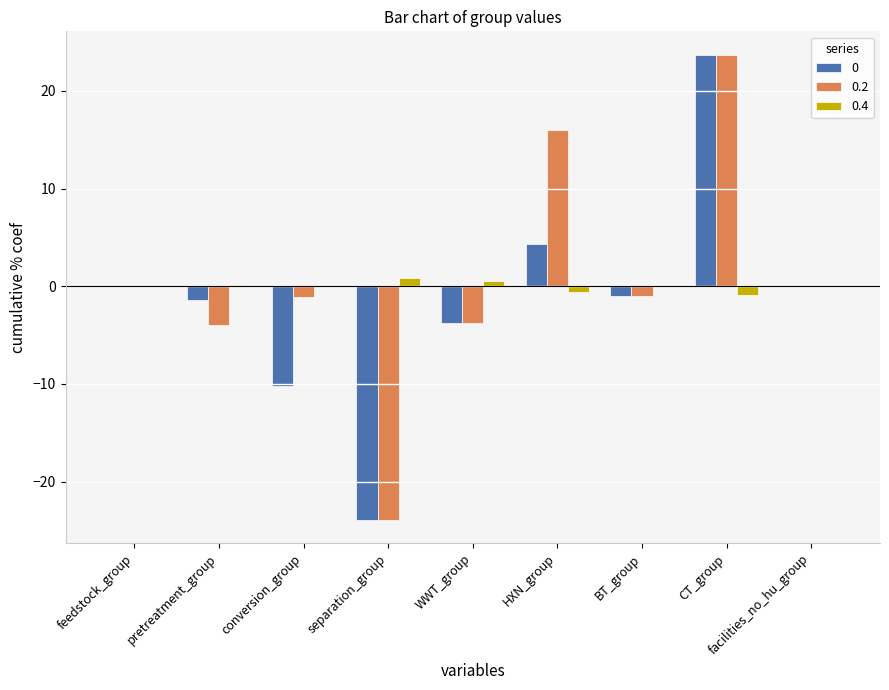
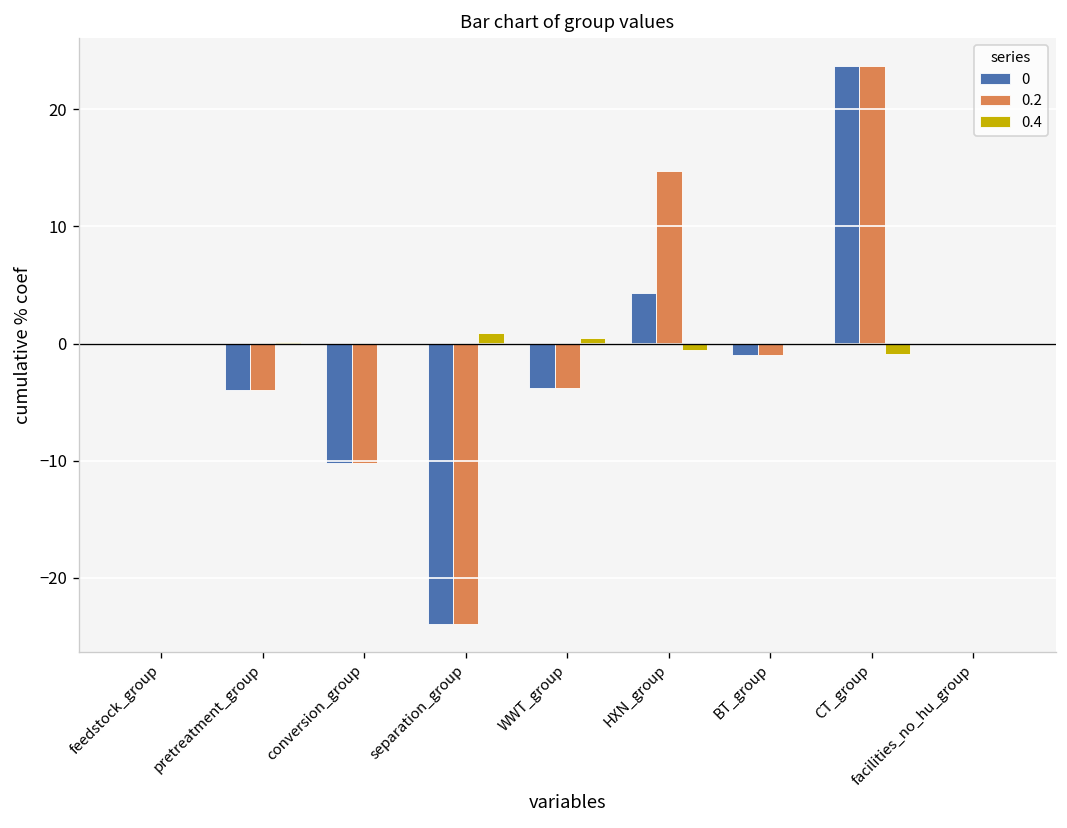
  {
    "0": {
      "feedstock_group": 0,
-     "pretreatment_group": -1,
+     "pretreatment_group": -4,
      "conversion_group": -10,
      "separation_group": -24,
      "WWT_group": -4,
      "HXN_group": 4,
      "BT_group": -1,
      "CT_group": 24,
      "facilities_no_hu_group": 0
    },
    "0.2": {
      "feedstock_group": 0,
      "pretreatment_group": -4,
-     "conversion_group": -1,
+     "conversion_group": -10,
      "separation_group": -24,
      "WWT_group": -4,
-     "HXN_group": 16,
+     "HXN_group": 15,
      "BT_group": -1,
      "CT_group": 24,
      "facilities_no_hu_group": 0
    },
    "0.4": {
      "feedstock_group": 0,
      "separation_group": 1,
      "WWT_group": 1,
      "HXN_group": -1,
      "CT_group": -1,
      "facilities_no_hu_group": 0
    }
  }
